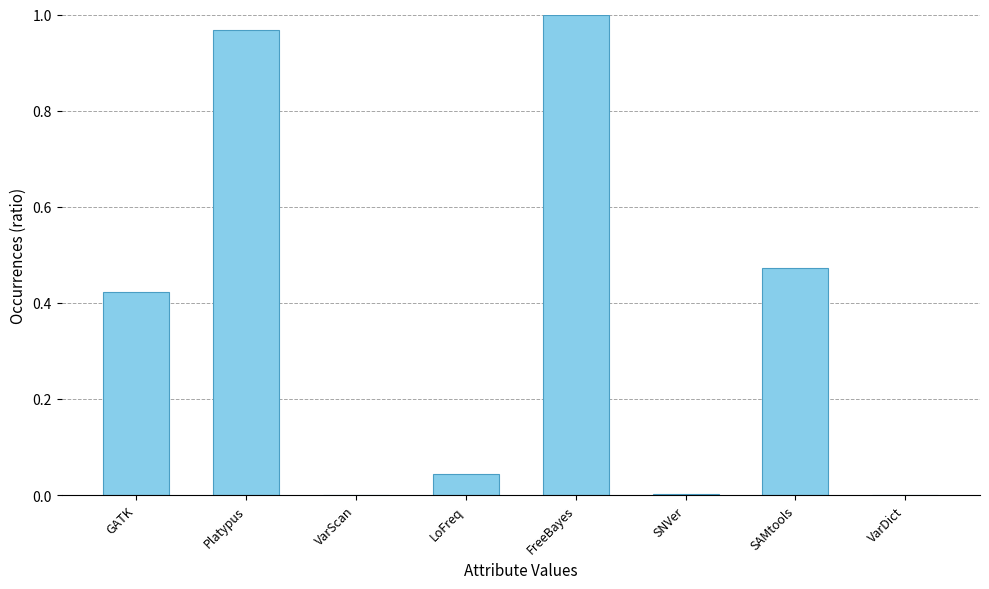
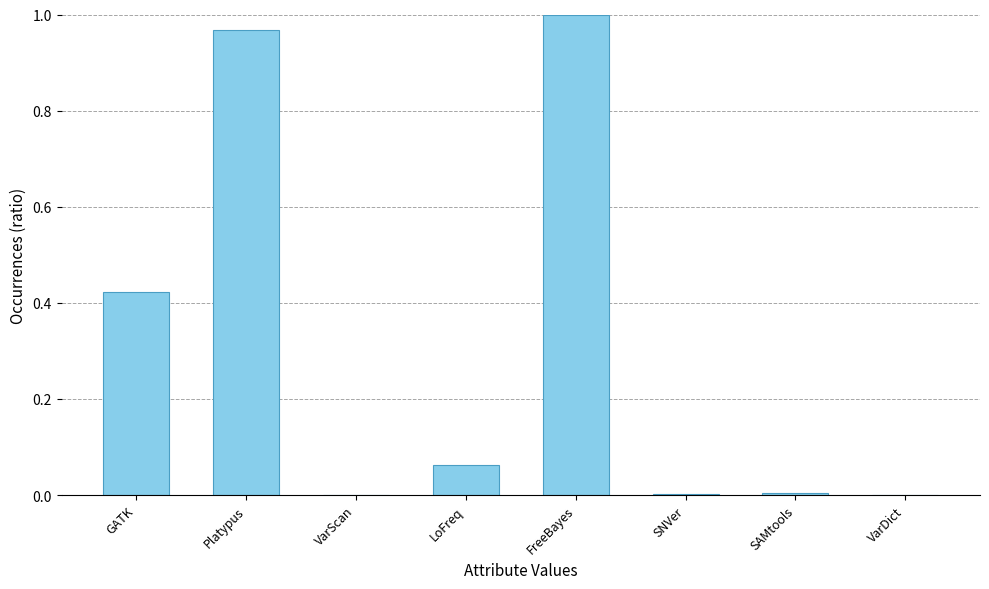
  {
    "GATK": 0.42,
    "Platypus": 0.97,
-   "LoFreq": 0.04,
+   "LoFreq": 0.06,
    "FreeBayes": 1.00,
-   "SAMtools": 0.47
+   "SAMtools": 0.00
  }
